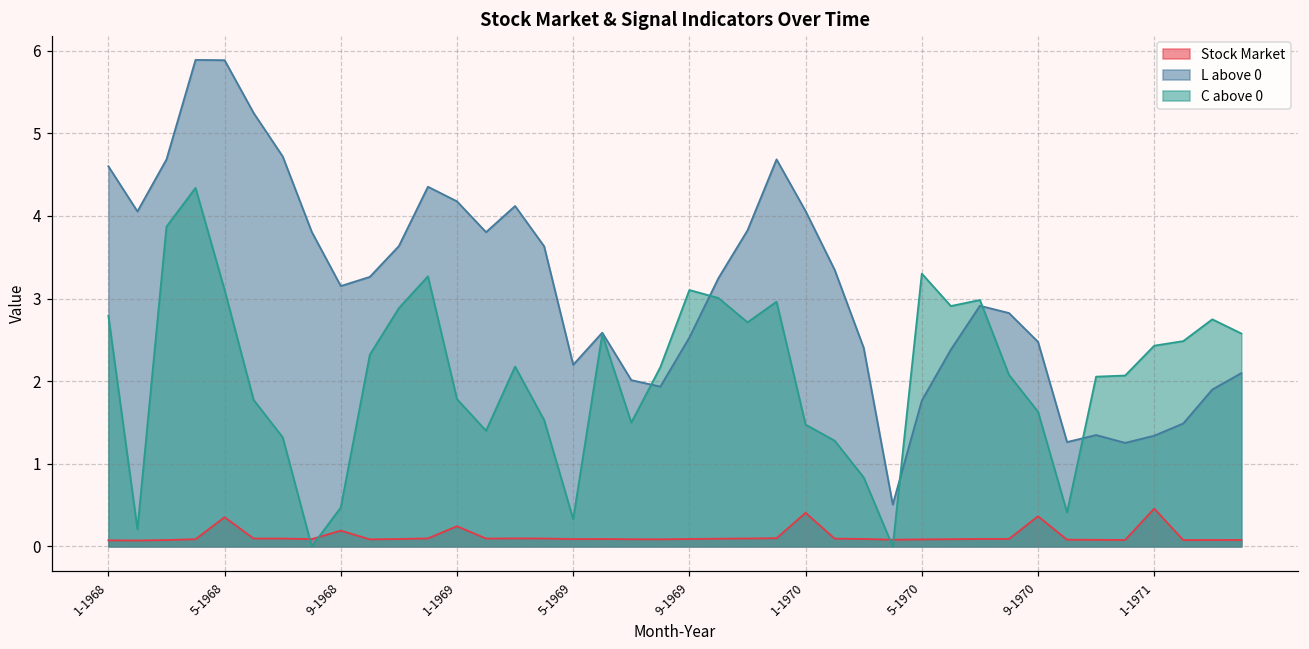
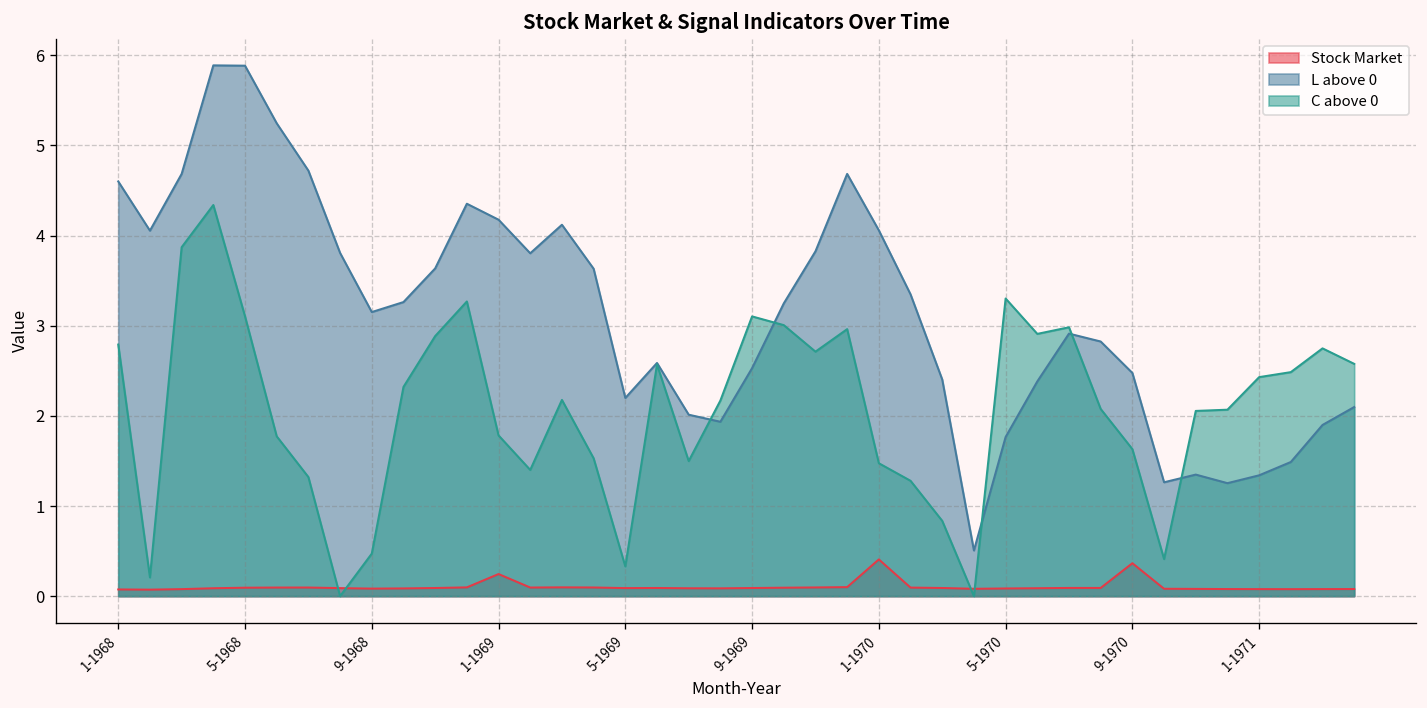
  {
    "Stock Market": {
      "1-1968": 0.1,
-     "5-1968": 0.4,
-     "9-1968": 0.2,
+     "5-1968": 0.1,
+     "9-1968": 0.1,
      "1-1969": 0.2,
      "5-1969": 0.1,
      "9-1969": 0.1,
      "1-1970": 0.4,
      "5-1970": 0.1,
      "9-1970": 0.4,
-     "1-1971": 0.5
+     "1-1971": 0.1
    }
  }
